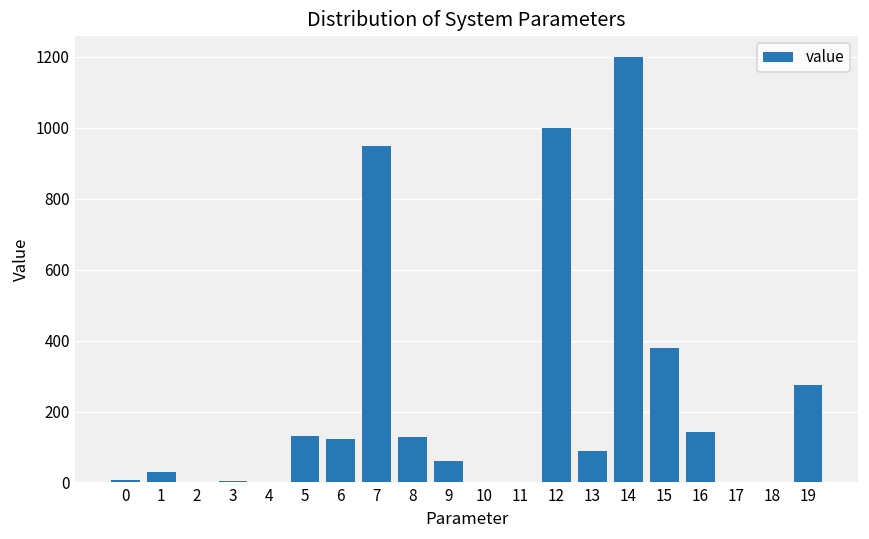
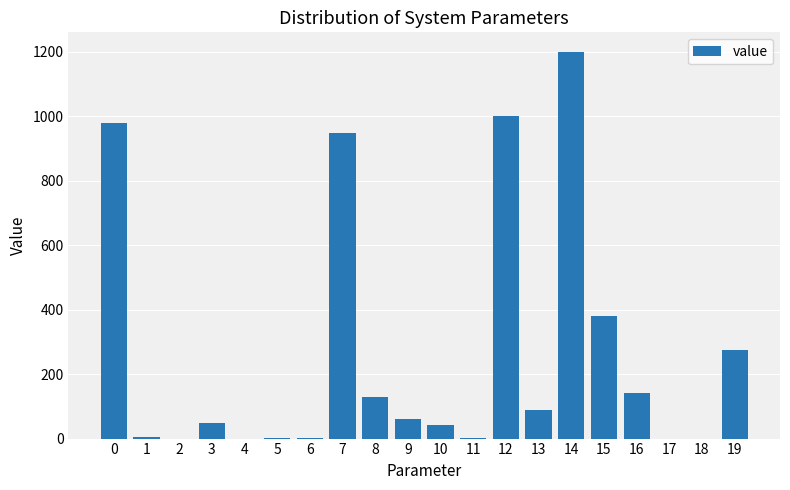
  {
-   "0": 10,
-   "1": 30,
+   "0": 980,
+   "1": 0,
    "2": 0,
-   "3": 0,
+   "3": 50,
    "4": 0,
-   "5": 130,
-   "6": 120,
+   "5": 0,
+   "6": 0,
    "7": 950,
    "8": 130,
    "9": 60,
-   "10": 0,
+   "10": 40,
    "12": 1000,
    "13": 90,
    "14": 1200,
    "15": 380,
    "16": 140,
    "17": 0,
    "18": 0,
    "19": 280
  }
